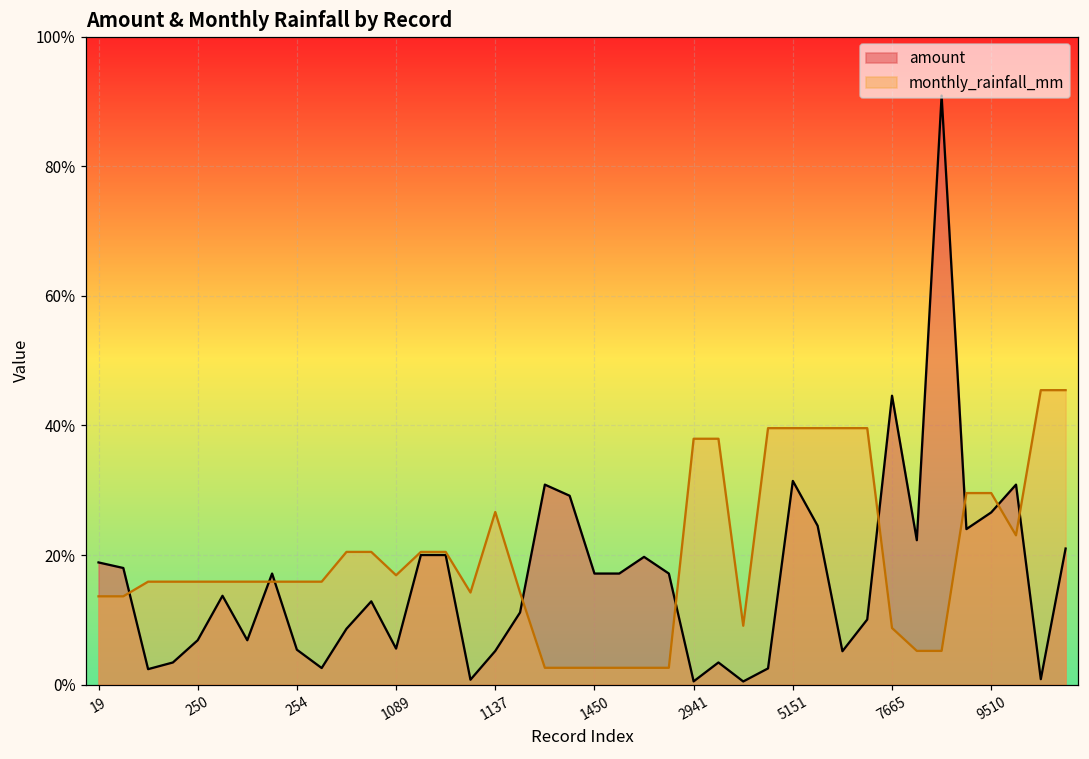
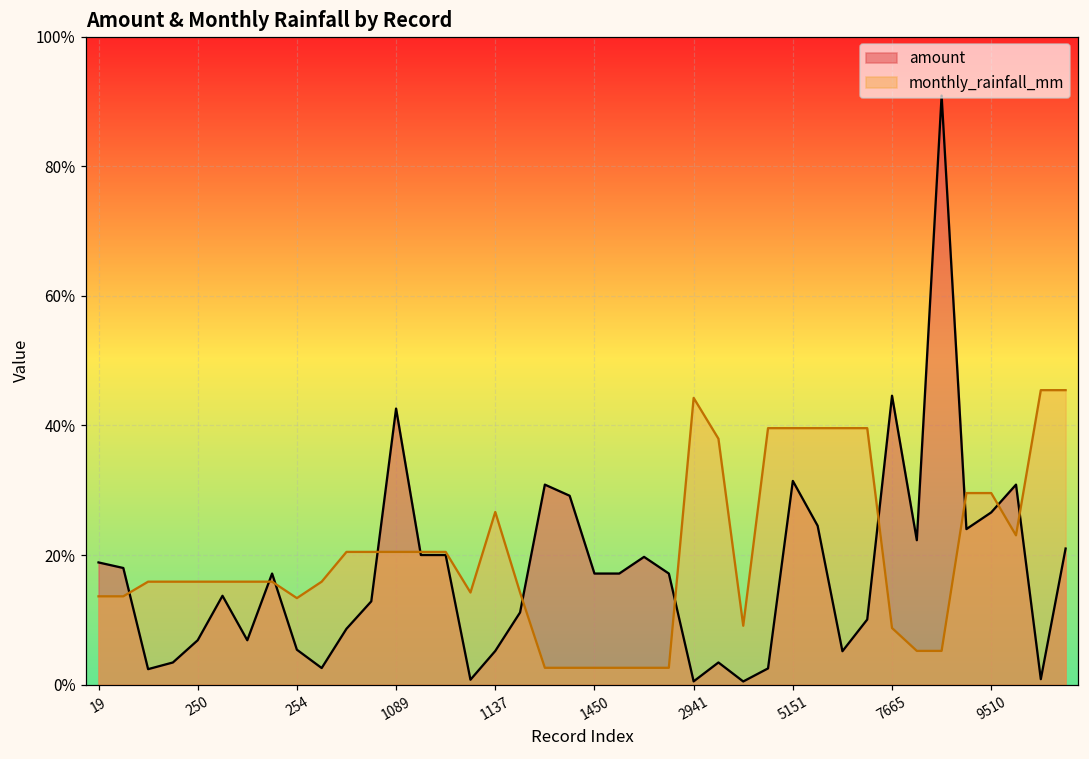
  {
    "amount": {
      "250": "7%",
      "254": "5%",
-     "1089": "6%",
+     "1089": "43%",
      "1137": "5%",
      "1450": "17%",
      "2941": "1%",
      "5151": "31%",
      "7665": "45%",
      "9510": "27%"
    },
    "monthly_rainfall_mm": {
      "250": "16%",
-     "254": "16%",
-     "1089": "17%",
+     "254": "13%",
+     "1089": "20%",
      "1137": "27%",
      "1450": "3%",
-     "2941": "38%",
+     "2941": "44%",
      "5151": "40%",
      "7665": "9%",
      "9510": "30%"
    }
  }
